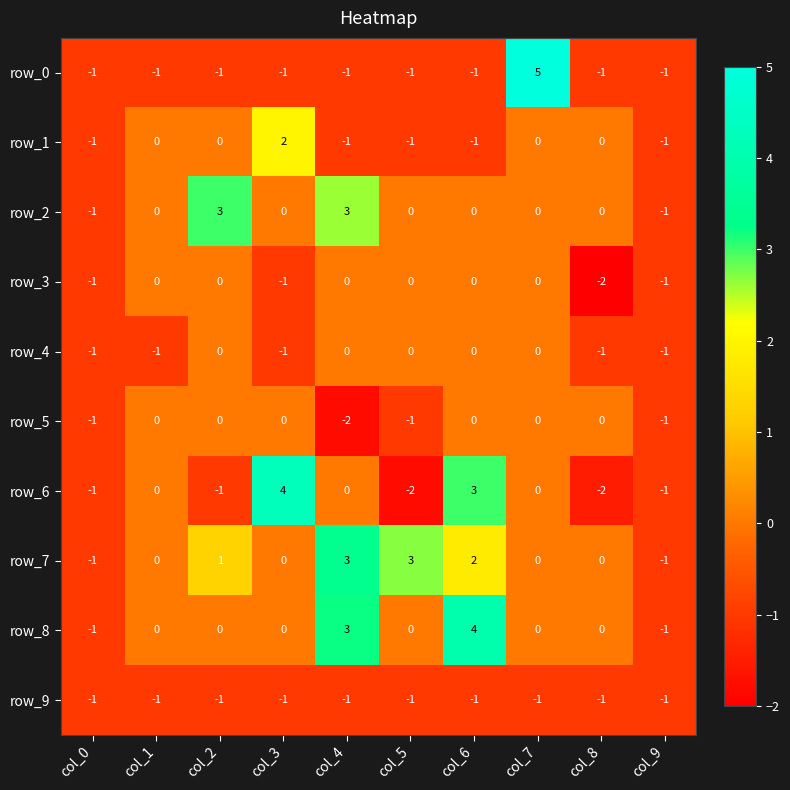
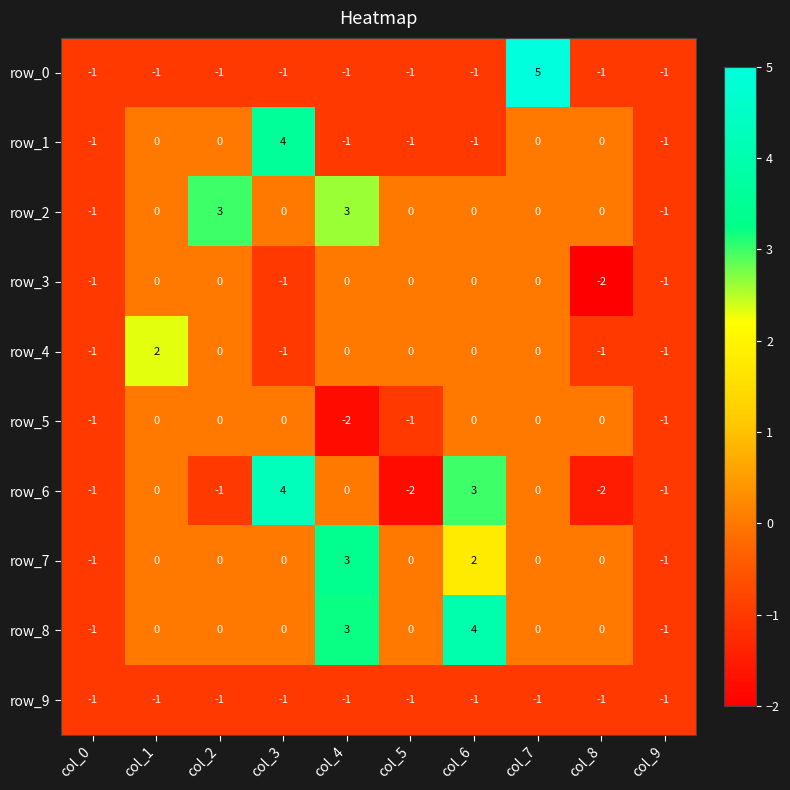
  {
    "row_0": {
      "col_0": -1,
      "col_1": -1,
      "col_2": -1,
      "col_3": -1,
      "col_4": -1,
      "col_5": -1,
      "col_6": -1,
      "col_7": 5,
      "col_8": -1,
      "col_9": -1
    },
    "row_1": {
      "col_0": -1,
      "col_1": 0,
      "col_2": 0,
-     "col_3": 2,
+     "col_3": 4,
      "col_4": -1,
      "col_5": -1,
      "col_6": -1,
      "col_7": 0,
      "col_8": 0,
      "col_9": -1
    },
    "row_2": {
      "col_0": -1,
      "col_1": 0,
      "col_2": 3,
      "col_3": 0,
      "col_4": 3,
      "col_5": 0,
      "col_6": 0,
      "col_7": 0,
      "col_8": 0,
      "col_9": -1
    },
    "row_3": {
      "col_0": -1,
      "col_1": 0,
      "col_2": 0,
      "col_3": -1,
      "col_4": 0,
      "col_5": 0,
      "col_6": 0,
      "col_7": 0,
      "col_8": -2,
      "col_9": -1
    },
    "row_4": {
      "col_0": -1,
-     "col_1": -1,
+     "col_1": 2,
      "col_2": 0,
      "col_3": -1,
      "col_4": 0,
      "col_5": 0,
      "col_6": 0,
      "col_7": 0,
      "col_8": -1,
      "col_9": -1
    },
    "row_5": {
      "col_0": -1,
      "col_1": 0,
      "col_2": 0,
      "col_3": 0,
      "col_4": -2,
      "col_5": -1,
      "col_6": 0,
      "col_7": 0,
      "col_8": 0,
      "col_9": -1
    },
    "row_6": {
      "col_0": -1,
      "col_1": 0,
      "col_2": -1,
      "col_3": 4,
      "col_4": 0,
      "col_5": -2,
      "col_6": 3,
      "col_7": 0,
      "col_8": -2,
      "col_9": -1
    },
    "row_7": {
      "col_0": -1,
      "col_1": 0,
-     "col_2": 1,
+     "col_2": 0,
      "col_3": 0,
      "col_4": 3,
-     "col_5": 3,
+     "col_5": 0,
      "col_6": 2,
      "col_7": 0,
      "col_8": 0,
      "col_9": -1
    },
    "row_8": {
      "col_0": -1,
      "col_1": 0,
      "col_2": 0,
      "col_3": 0,
      "col_4": 3,
      "col_5": 0,
      "col_6": 4,
      "col_7": 0,
      "col_8": 0,
      "col_9": -1
    },
    "row_9": {
      "col_0": -1,
      "col_1": -1,
      "col_2": -1,
      "col_3": -1,
      "col_4": -1,
      "col_5": -1,
      "col_6": -1,
      "col_7": -1,
      "col_8": -1,
      "col_9": -1
    }
  }
